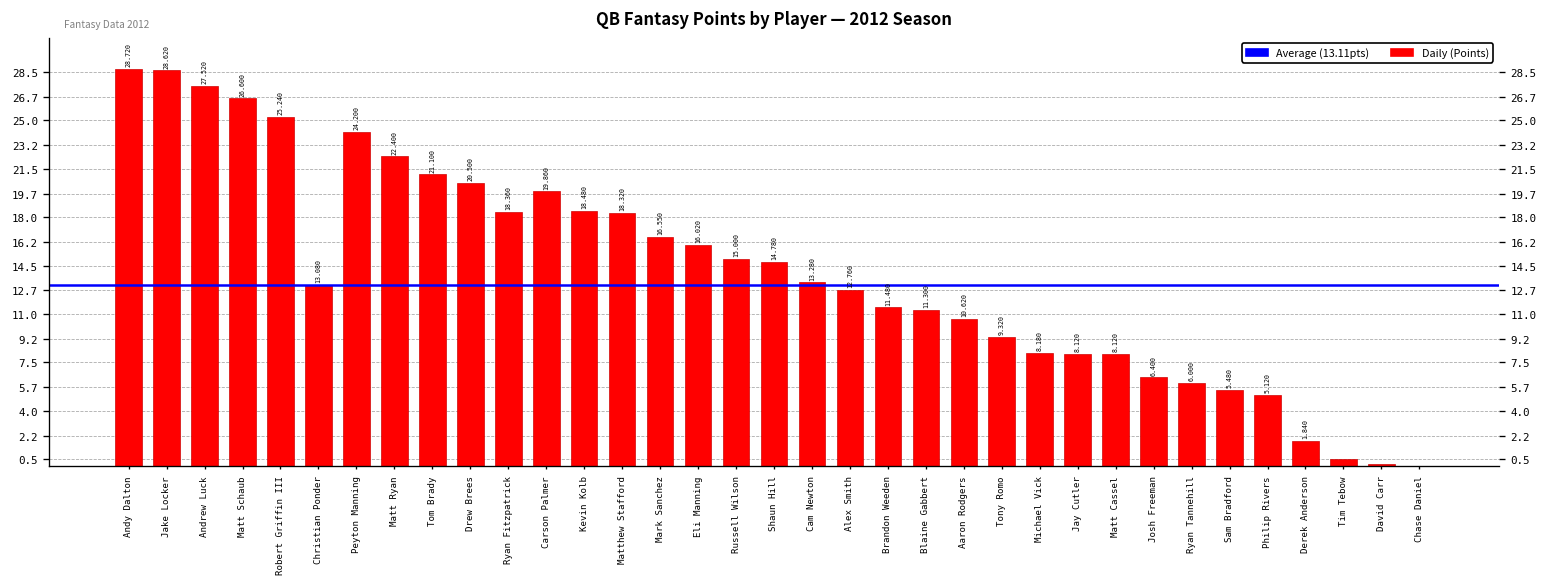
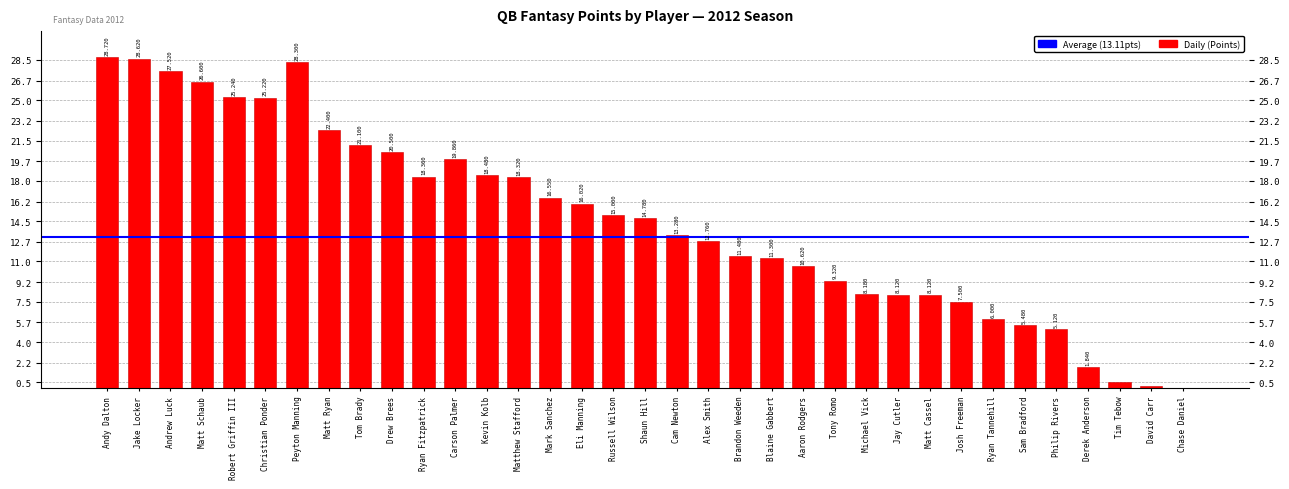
  {
    "Andy Dalton": 28.720,
    "Jake Locker": 28.620,
    "Andrew Luck": 27.520,
    "Matt Schaub": 26.600,
    "Robert Griffin III": 25.240,
-   "Christian Ponder": 13.080,
-   "Peyton Manning": 24.200,
+   "Christian Ponder": 25.220,
+   "Peyton Manning": 28.300,
    "Matt Ryan": 22.400,
    "Tom Brady": 21.100,
    "Drew Brees": 20.500,
    "Ryan Fitzpatrick": 18.360,
    "Carson Palmer": 19.860,
    "Kevin Kolb": 18.480,
    "Matthew Stafford": 18.320,
    "Mark Sanchez": 16.550,
    "Eli Manning": 16.020,
    "Russell Wilson": 15.000,
    "Shaun Hill": 14.780,
    "Cam Newton": 13.280,
    "Alex Smith": 12.760,
    "Brandon Weeden": 11.480,
    "Blaine Gabbert": 11.300,
    "Aaron Rodgers": 10.620,
    "Tony Romo": 9.320,
    "Michael Vick": 8.180,
    "Jay Cutler": 8.120,
    "Matt Cassel": 8.120,
-   "Josh Freeman": 6.400,
+   "Josh Freeman": 7.500,
    "Ryan Tannehill": 6.000,
    "Sam Bradford": 5.480,
    "Philip Rivers": 5.120,
    "Derek Anderson": 1.840
  }
